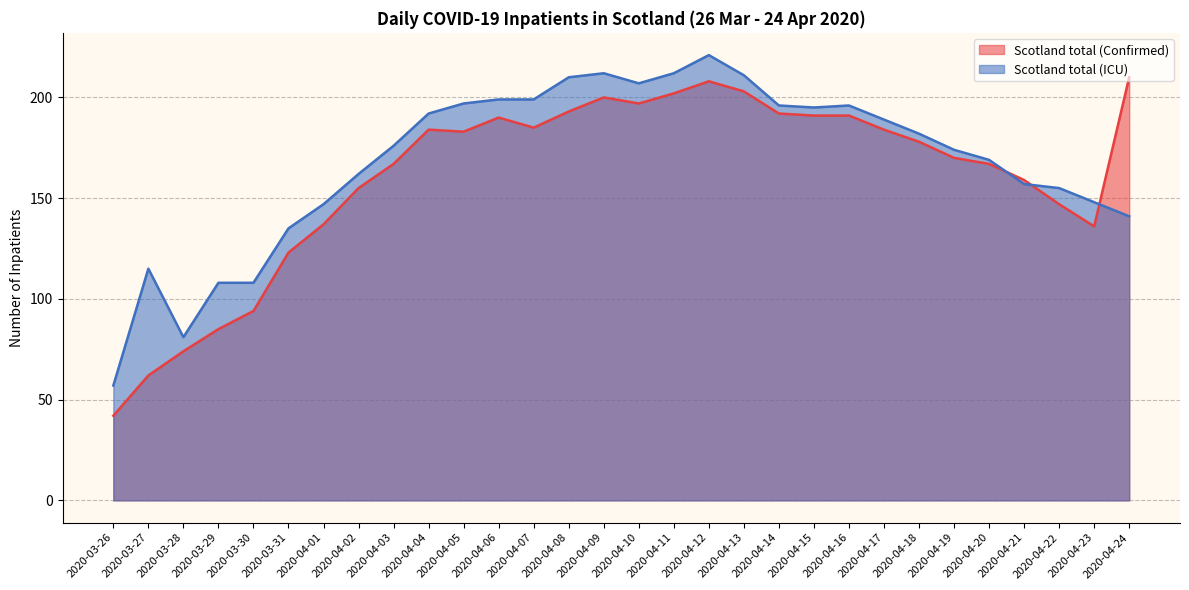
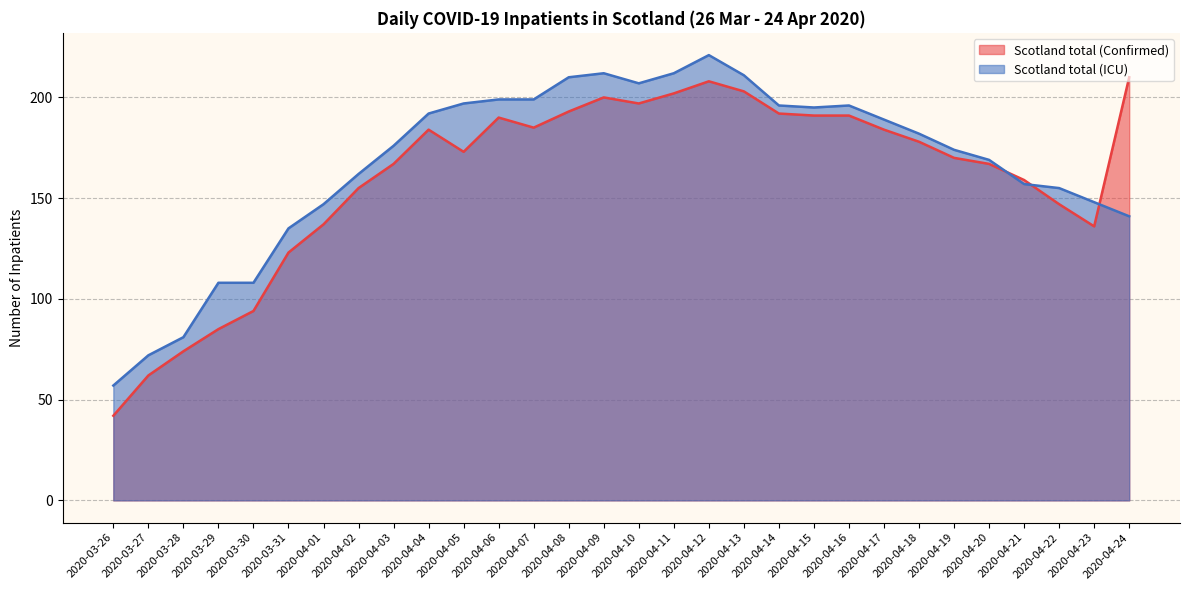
  {
    "Scotland total (Confirmed)": {
      "2020-03-26": 42,
      "2020-03-27": 62,
      "2020-03-28": 74,
      "2020-03-29": 85,
      "2020-03-30": 94,
      "2020-03-31": 123,
      "2020-04-01": 137,
      "2020-04-02": 155,
      "2020-04-03": 167,
      "2020-04-04": 184,
-     "2020-04-05": 183,
+     "2020-04-05": 173,
      "2020-04-06": 190,
      "2020-04-07": 185,
      "2020-04-08": 193,
      "2020-04-09": 200,
      "2020-04-10": 197,
      "2020-04-11": 202,
      "2020-04-12": 208,
      "2020-04-13": 203,
      "2020-04-14": 192,
      "2020-04-15": 191,
      "2020-04-16": 191,
      "2020-04-17": 184,
      "2020-04-18": 178,
      "2020-04-19": 170,
      "2020-04-20": 167,
      "2020-04-21": 159,
      "2020-04-22": 147,
      "2020-04-23": 136
    },
    "Scotland total (ICU)": {
      "2020-03-26": 57,
-     "2020-03-27": 115,
+     "2020-03-27": 72,
      "2020-03-28": 81,
      "2020-03-29": 108,
      "2020-03-30": 108,
      "2020-03-31": 135,
      "2020-04-01": 147,
      "2020-04-02": 162,
      "2020-04-03": 176,
      "2020-04-04": 192,
      "2020-04-05": 197,
      "2020-04-06": 199,
      "2020-04-07": 199,
      "2020-04-08": 210,
      "2020-04-09": 212,
      "2020-04-10": 207,
      "2020-04-11": 212,
      "2020-04-12": 221,
      "2020-04-13": 211,
      "2020-04-14": 196,
      "2020-04-15": 195,
      "2020-04-16": 196,
      "2020-04-17": 189,
      "2020-04-18": 182,
      "2020-04-19": 174,
      "2020-04-20": 169,
      "2020-04-21": 157,
      "2020-04-22": 155,
      "2020-04-23": 148,
      "2020-04-24": 141
    }
  }
